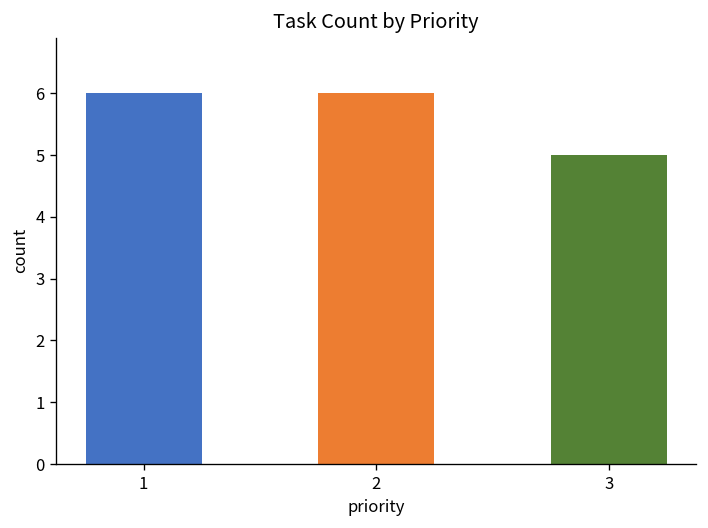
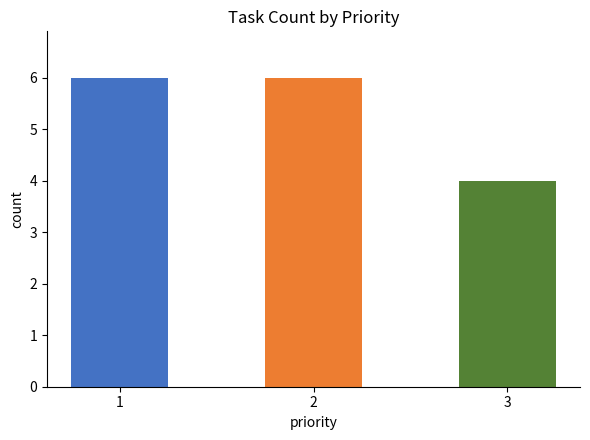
  {
    "1": 6,
    "2": 6,
-   "3": 5
+   "3": 4
  }
